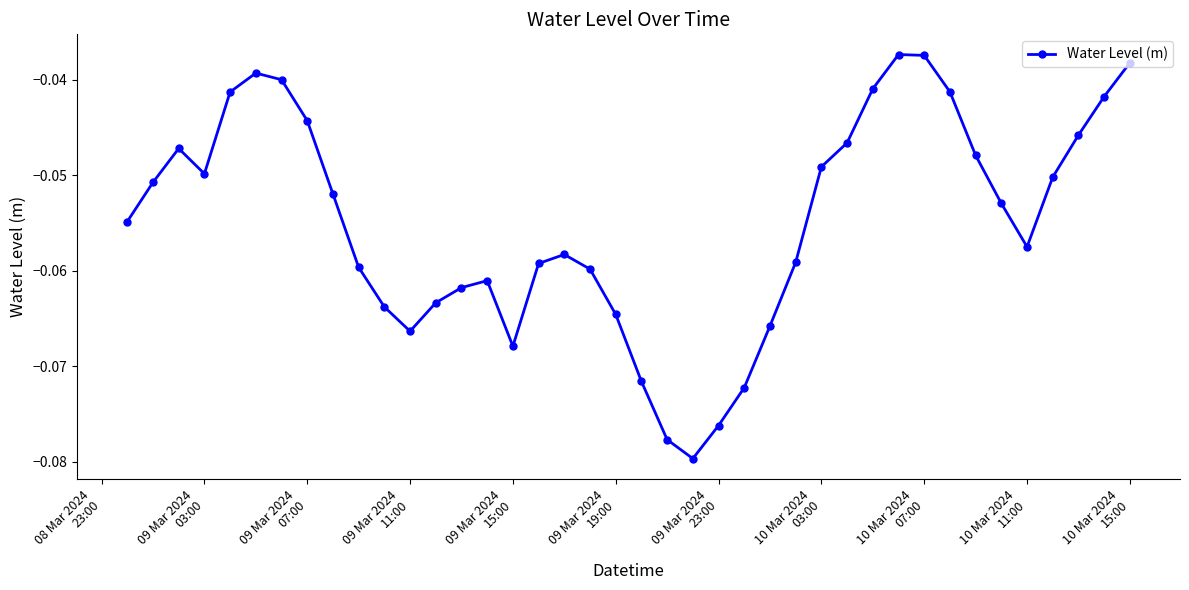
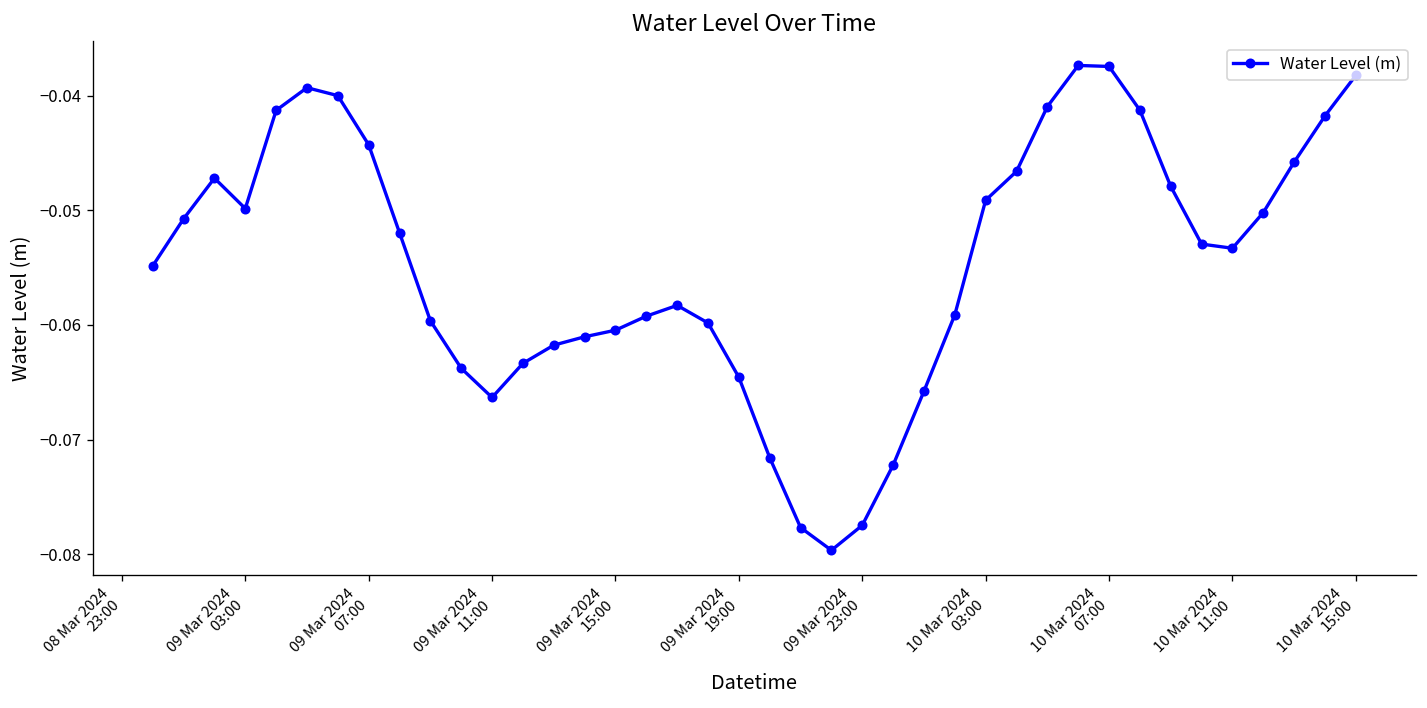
  {
    "09 Mar 2024 03:00": -0.050,
    "09 Mar 2024 07:00": -0.044,
    "09 Mar 2024 11:00": -0.066,
-   "09 Mar 2024 15:00": -0.068,
+   "09 Mar 2024 15:00": -0.060,
    "09 Mar 2024 19:00": -0.065,
-   "09 Mar 2024 23:00": -0.076,
+   "09 Mar 2024 23:00": -0.077,
    "10 Mar 2024 03:00": -0.049,
    "10 Mar 2024 07:00": -0.037,
-   "10 Mar 2024 11:00": -0.057
+   "10 Mar 2024 11:00": -0.053
  }
